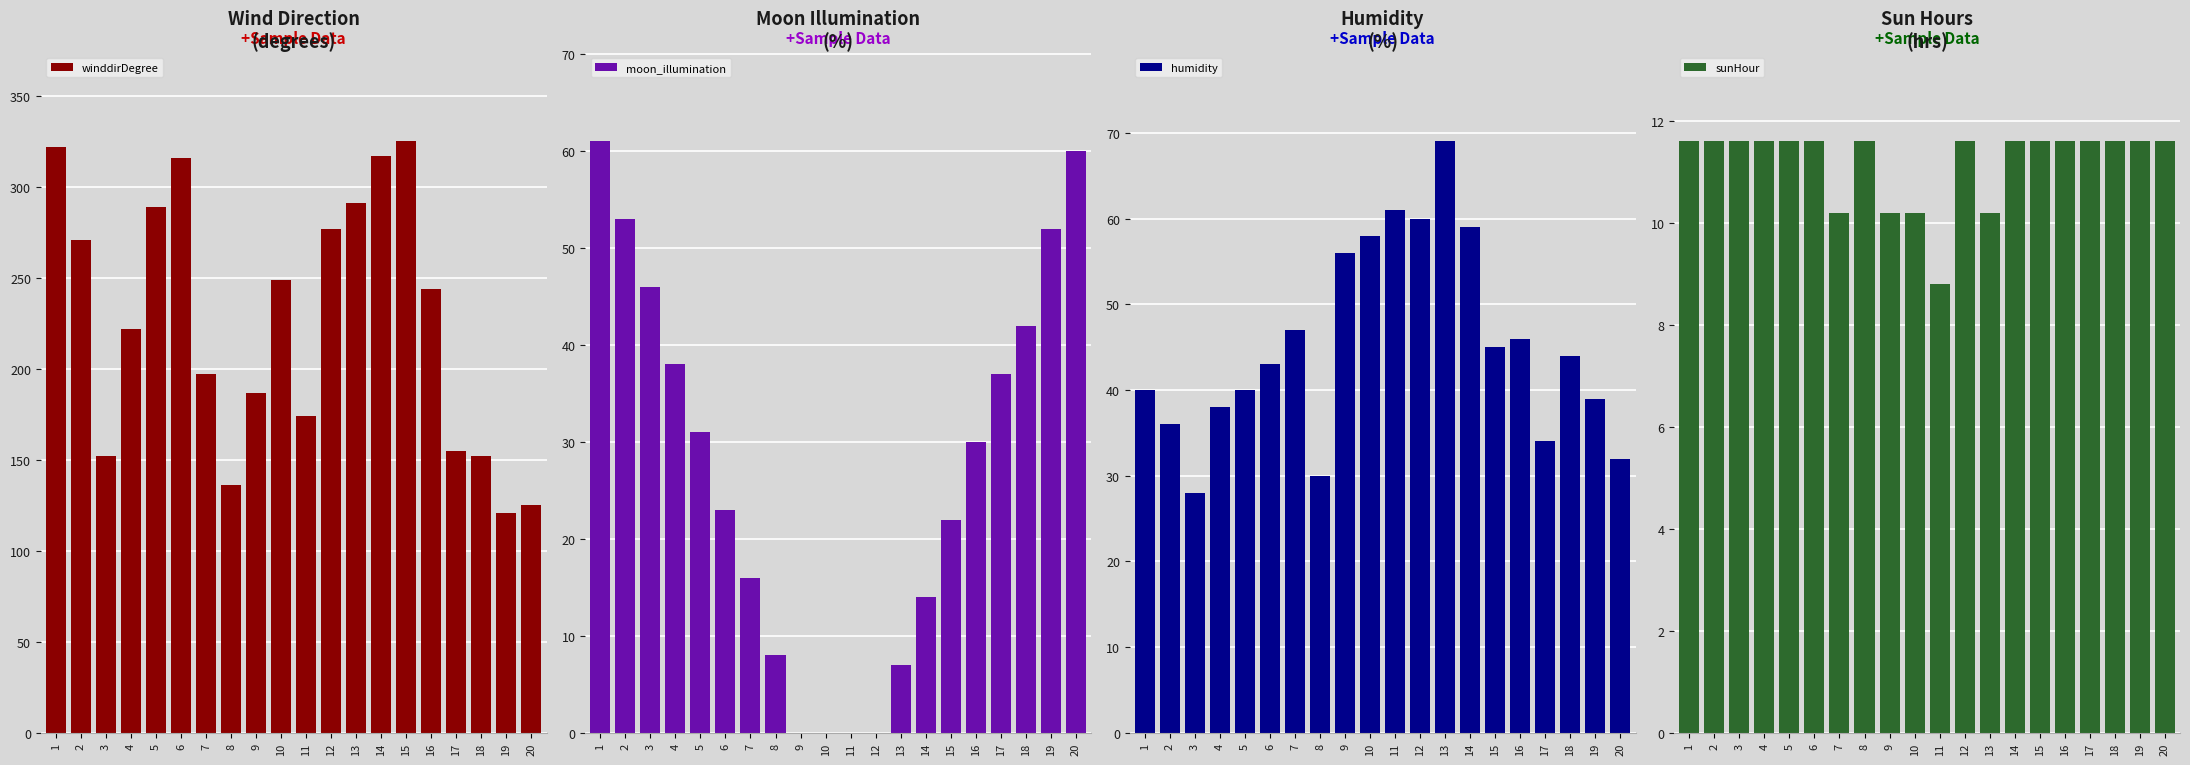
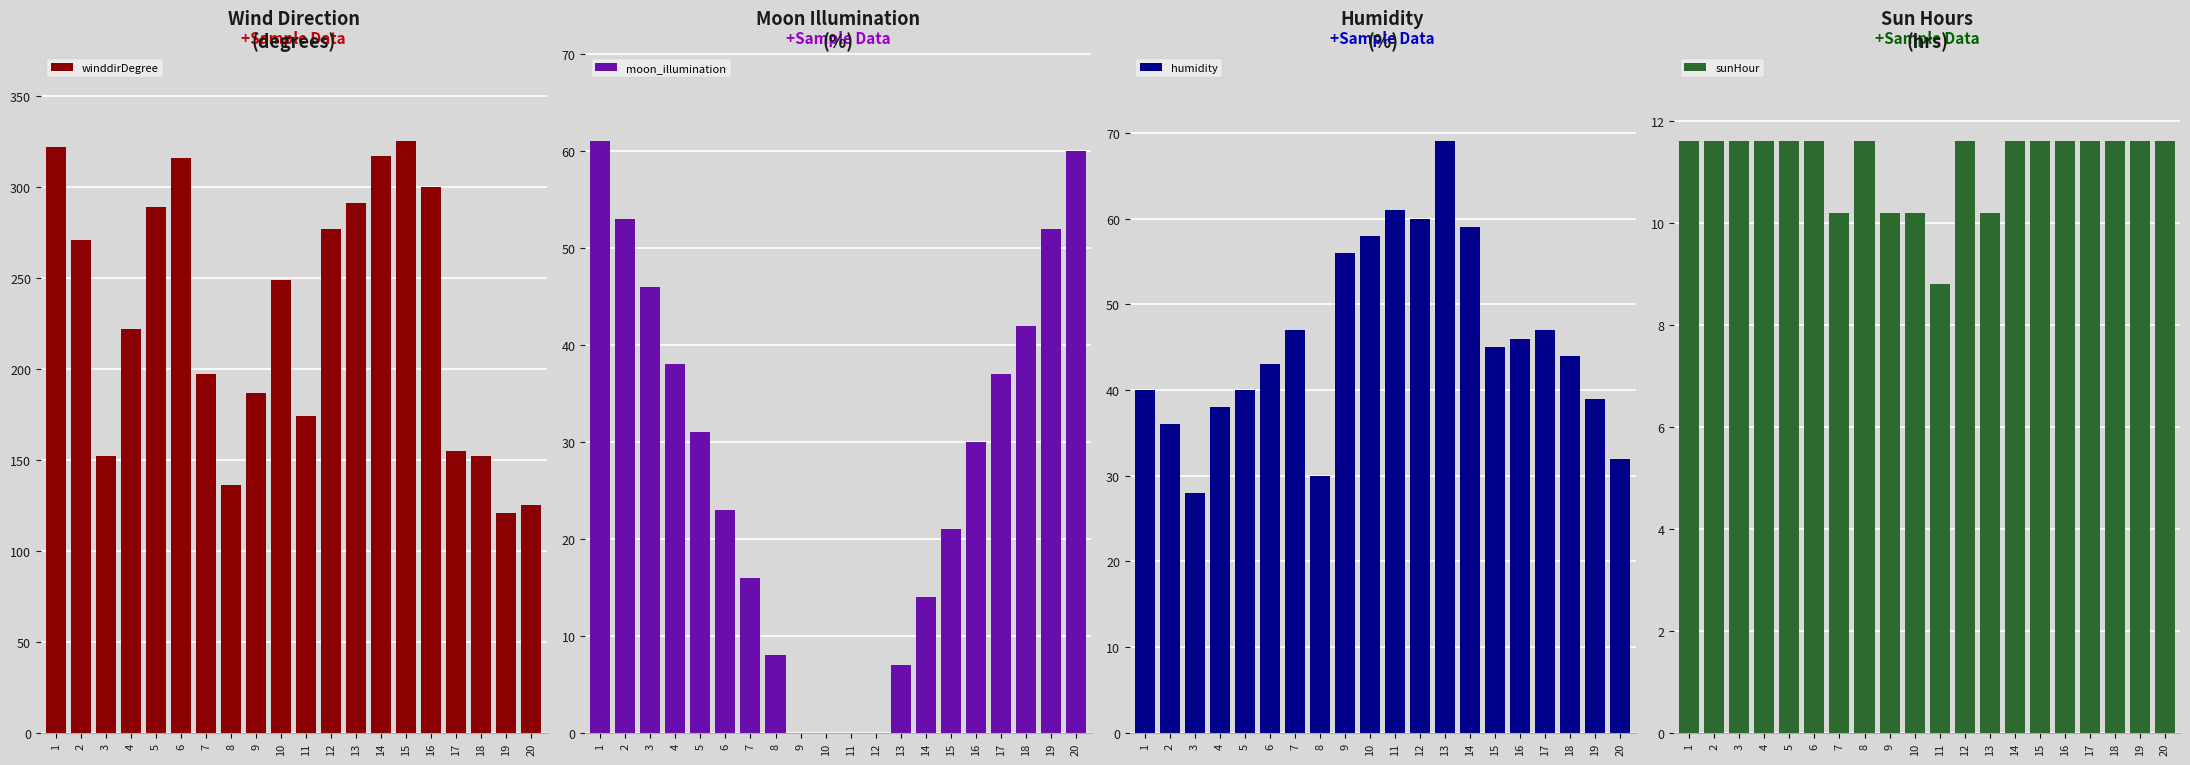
  {
    "Wind Direction (degrees)": {
      "1": 322,
      "2": 271,
      "3": 152,
      "4": 222,
      "5": 289,
      "6": 316,
      "7": 197,
      "8": 136,
      "9": 187,
      "10": 249,
      "11": 174,
      "12": 277,
      "13": 291,
      "14": 317,
      "15": 325,
-     "16": 244,
+     "16": 300,
      "17": 155,
      "18": 152,
      "19": 121,
      "20": 125
    },
    "Moon Illumination (%)": {
      "1": 61,
      "2": 53,
      "3": 46,
      "4": 38,
      "5": 31,
      "6": 23,
      "7": 16,
      "8": 8,
      "9": 0,
      "10": 0,
      "11": 0,
      "12": 0,
      "13": 7,
      "14": 14,
-     "15": 22,
+     "15": 21,
      "16": 30,
      "17": 37,
      "18": 42,
      "19": 52,
      "20": 60
    },
    "Humidity (%)": {
      "1": 40,
      "2": 36,
      "3": 28,
      "4": 38,
      "5": 40,
      "6": 43,
      "7": 47,
      "8": 30,
      "9": 56,
      "10": 58,
      "11": 61,
      "12": 60,
      "13": 69,
      "14": 59,
      "15": 45,
      "16": 46,
-     "17": 34,
+     "17": 47,
      "18": 44,
      "19": 39,
      "20": 32
    },
    "Sun Hours (hrs)": {
      "1": 11.6,
      "2": 11.6,
      "3": 11.6,
      "4": 11.6,
      "5": 11.6,
      "6": 11.6,
      "7": 10.2,
      "8": 11.6,
      "9": 10.2,
      "10": 10.2,
      "11": 8.8,
      "12": 11.6,
      "13": 10.2,
      "14": 11.6,
      "15": 11.6,
      "16": 11.6,
      "17": 11.6,
      "18": 11.6,
      "19": 11.6,
      "20": 11.6
    }
  }
